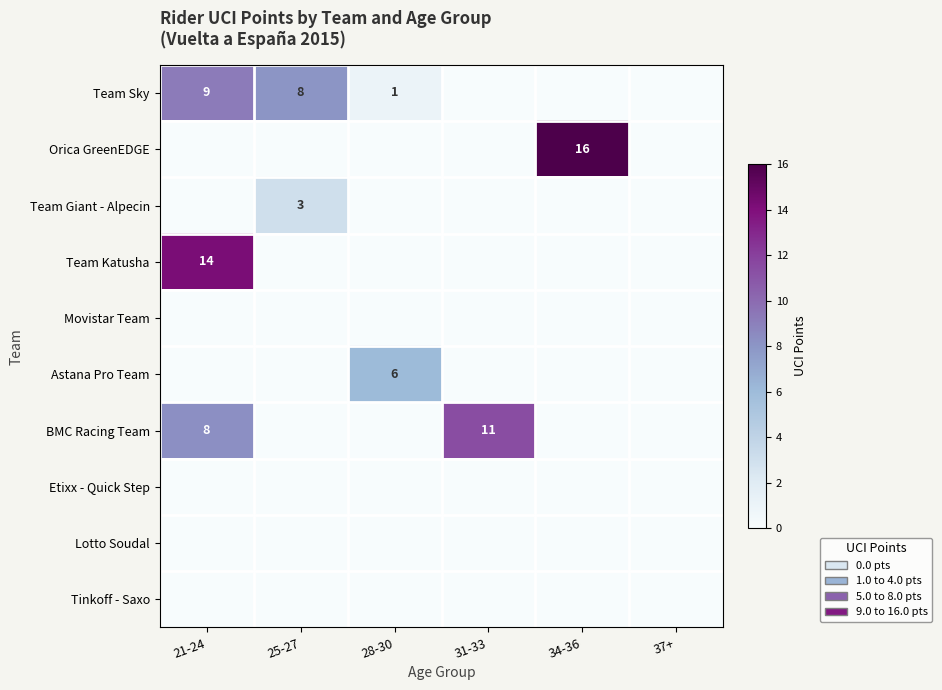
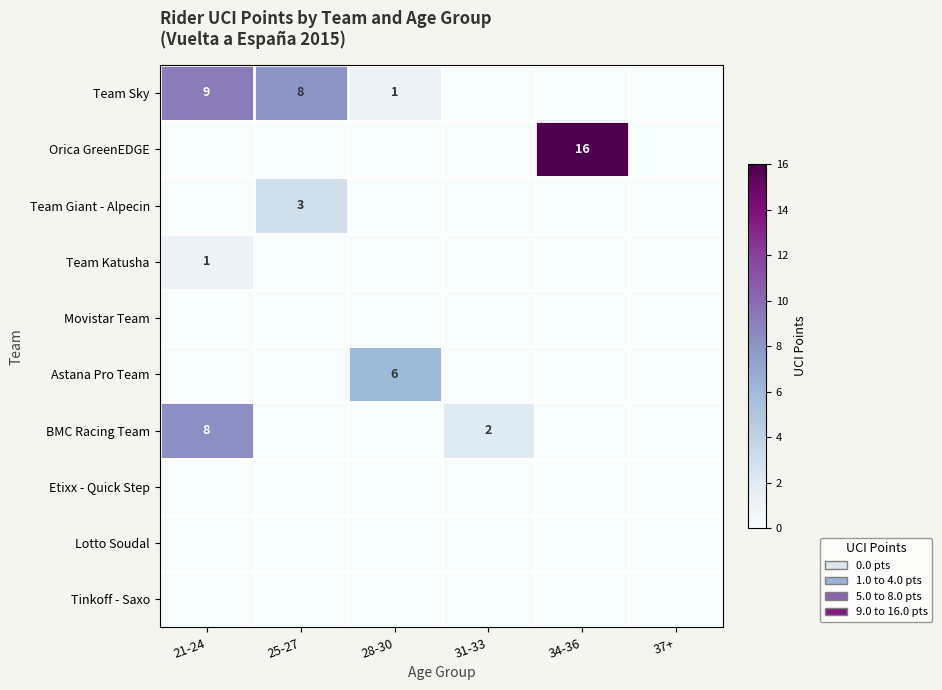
  {
    "Team Sky": {
      "21-24": 9,
      "25-27": 8,
      "28-30": 1
    },
    "Orica GreenEDGE": {
      "34-36": 16
    },
    "Team Giant - Alpecin": {
      "25-27": 3
    },
    "Team Katusha": {
-     "21-24": 14
+     "21-24": 1
    },
    "Astana Pro Team": {
      "28-30": 6
    },
    "BMC Racing Team": {
      "21-24": 8,
-     "31-33": 11
+     "31-33": 2
    }
  }
